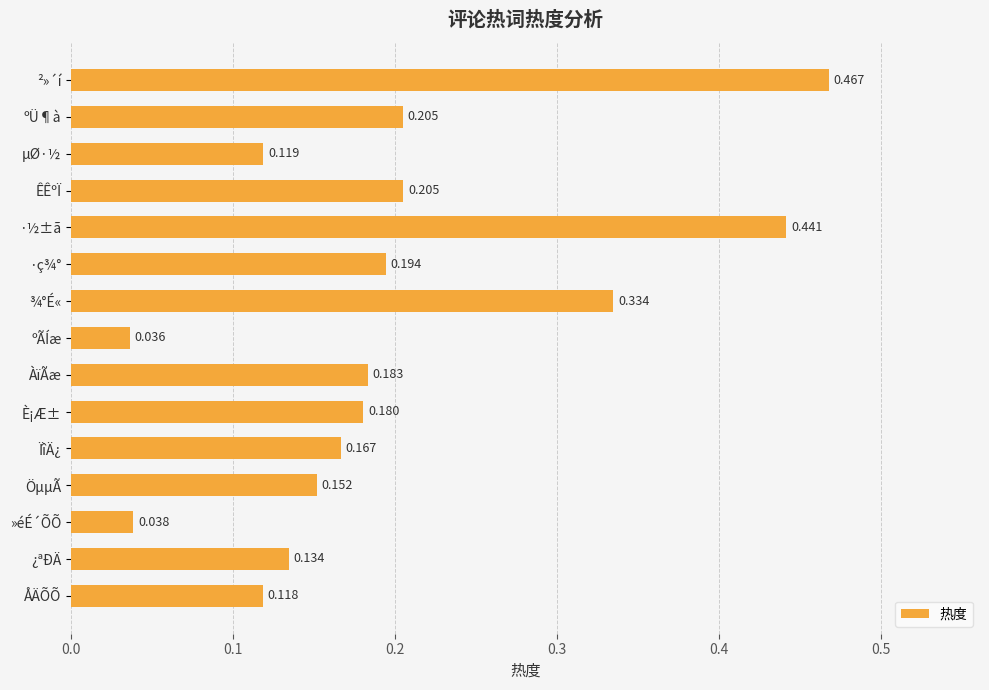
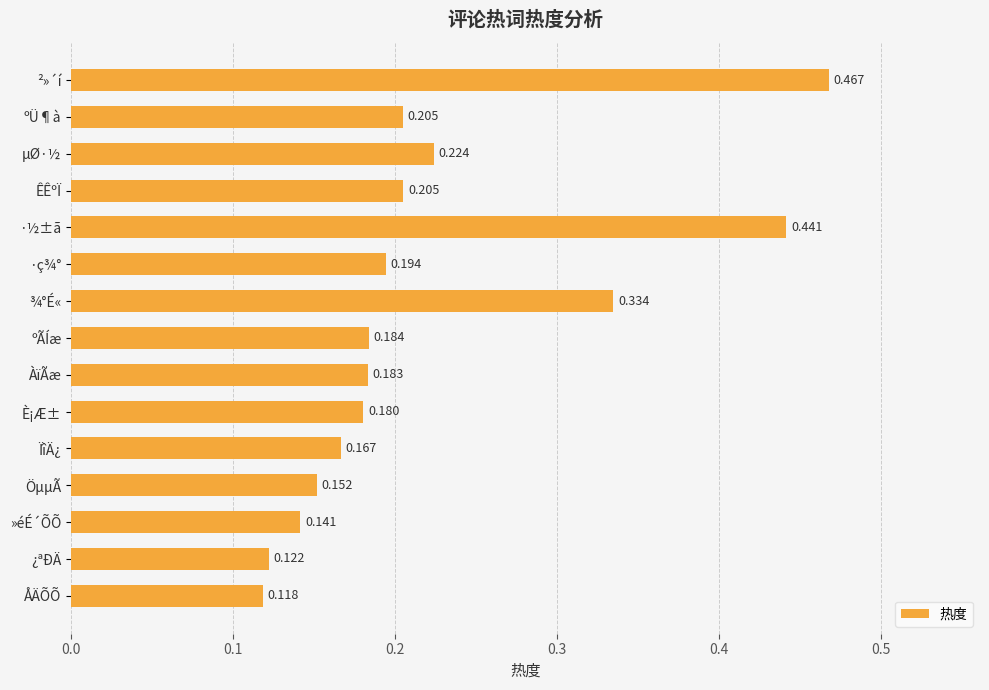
  {
    "²»´í": 0.467,
    "ºÜ¶à": 0.205,
-   "µØ·½": 0.119,
+   "µØ·½": 0.224,
    "ÊÊºÏ": 0.205,
    "·½±ã": 0.441,
    "·ç¾°": 0.194,
    "¾°É«": 0.334,
-   "ºÃÍæ": 0.036,
+   "ºÃÍæ": 0.184,
    "ÀïÃæ": 0.183,
    "È¡Æ±": 0.180,
    "ÏîÄ¿": 0.167,
    "ÖµµÃ": 0.152,
-   "»éÉ´ÕÕ": 0.038,
-   "¿ªÐÄ": 0.134,
+   "»éÉ´ÕÕ": 0.141,
+   "¿ªÐÄ": 0.122,
    "ÅÄÕÕ": 0.118
  }
